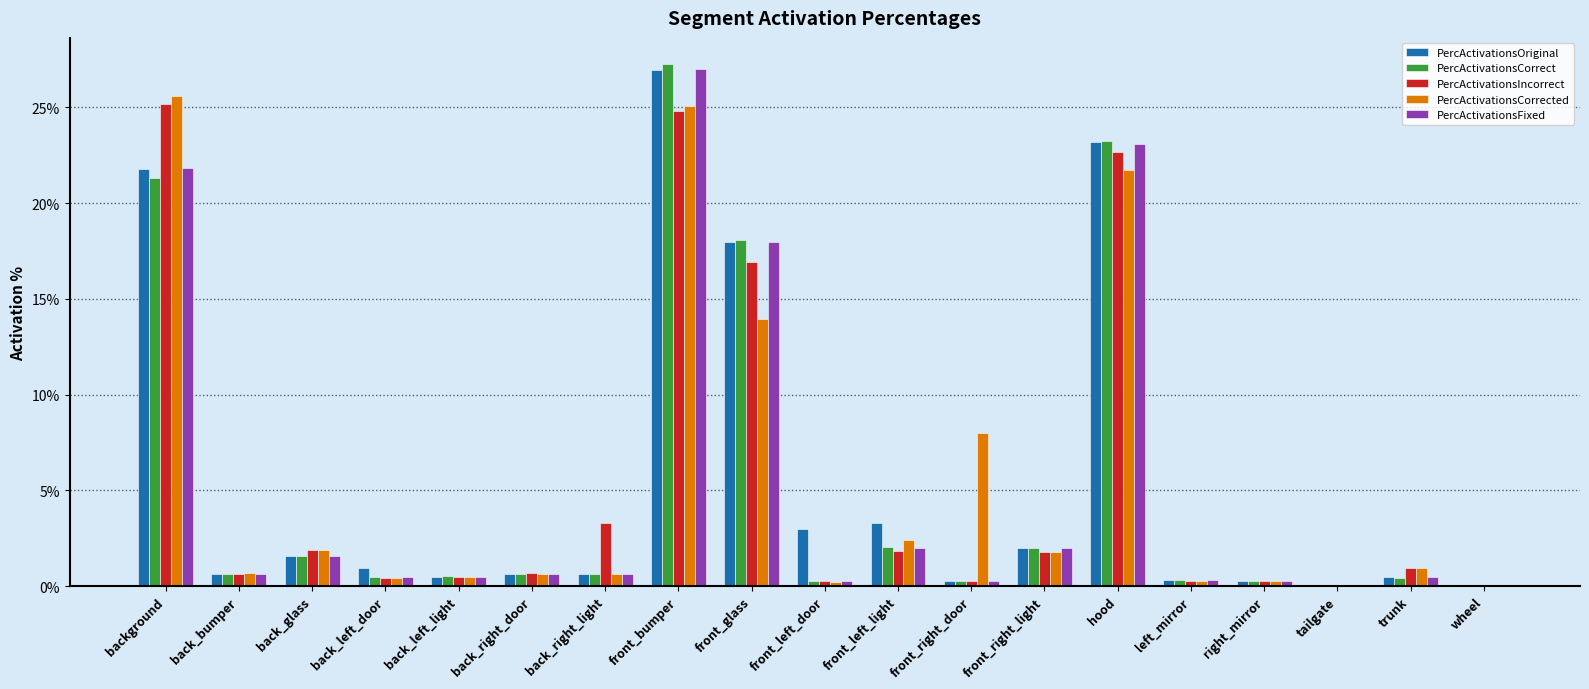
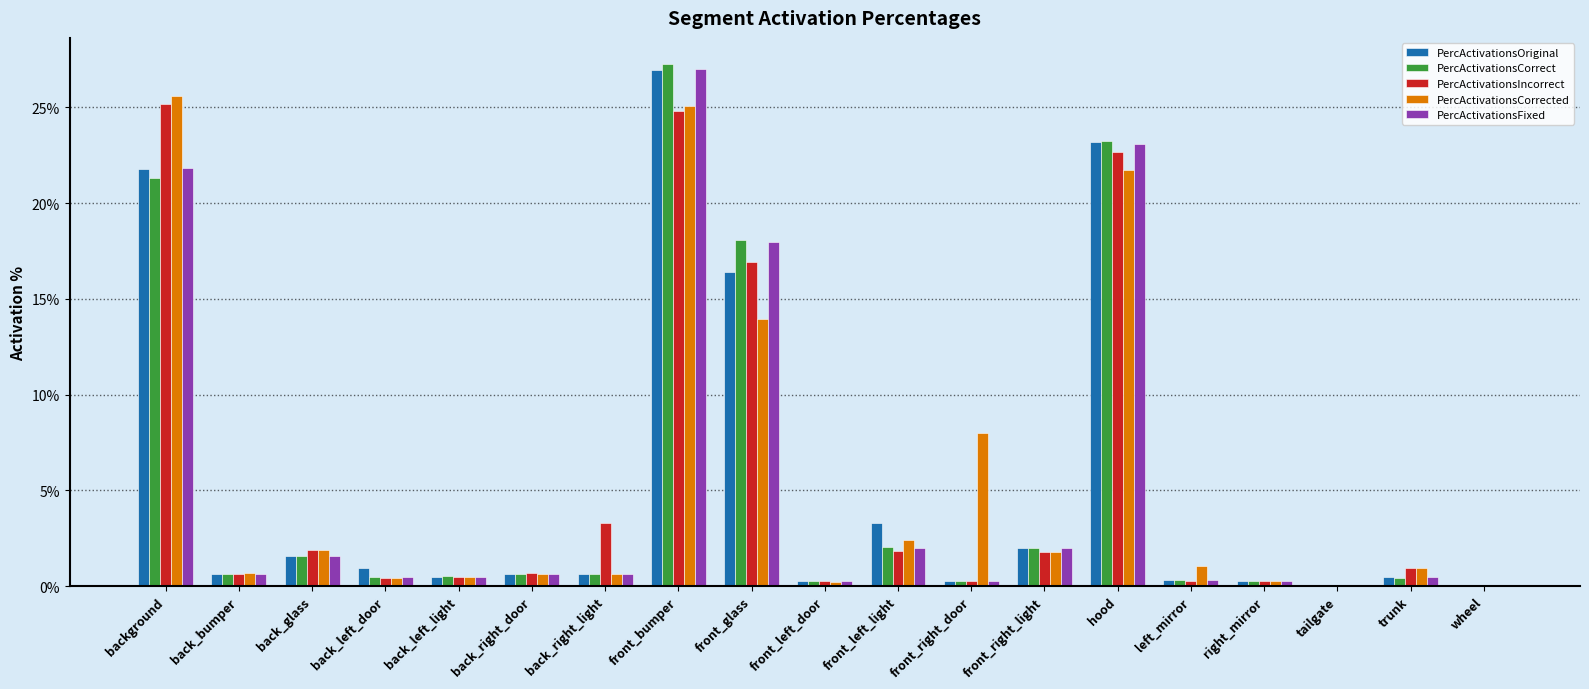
  {
    "PercActivationsOriginal": {
      "background": "21.8%",
      "back_bumper": "0.6%",
      "back_glass": "1.6%",
      "back_left_door": "1.0%",
      "back_left_light": "0.5%",
      "back_right_door": "0.6%",
      "back_right_light": "0.7%",
      "front_bumper": "27.0%",
-     "front_glass": "18.0%",
-     "front_left_door": "3.0%",
+     "front_glass": "16.4%",
+     "front_left_door": "0.3%",
      "front_left_light": "3.3%",
      "front_right_door": "0.3%",
      "front_right_light": "2.0%",
      "hood": "23.2%",
      "left_mirror": "0.3%",
      "right_mirror": "0.3%",
      "trunk": "0.5%"
    },
    "PercActivationsCorrect": {
      "background": "21.3%",
      "back_bumper": "0.6%",
      "back_glass": "1.6%",
      "back_left_door": "0.5%",
      "back_left_light": "0.5%",
      "back_right_door": "0.6%",
      "back_right_light": "0.7%",
      "front_bumper": "27.3%",
      "front_glass": "18.1%",
      "front_left_door": "0.3%",
      "front_left_light": "2.0%",
      "front_right_door": "0.3%",
      "front_right_light": "2.0%",
      "hood": "23.3%",
      "left_mirror": "0.3%",
      "right_mirror": "0.3%",
      "trunk": "0.4%"
    },
    "PercActivationsIncorrect": {
      "background": "25.2%",
      "back_bumper": "0.7%",
      "back_glass": "1.9%",
      "back_left_door": "0.4%",
      "back_left_light": "0.5%",
      "back_right_door": "0.7%",
      "back_right_light": "3.3%",
      "front_bumper": "24.8%",
      "front_glass": "16.9%",
      "front_left_door": "0.2%",
      "front_left_light": "1.8%",
      "front_right_door": "0.3%",
      "front_right_light": "1.8%",
      "hood": "22.7%",
      "left_mirror": "0.3%",
      "right_mirror": "0.3%",
      "trunk": "1.0%"
    },
    "PercActivationsCorrected": {
      "background": "25.6%",
      "back_bumper": "0.7%",
      "back_glass": "1.9%",
      "back_left_door": "0.4%",
      "back_left_light": "0.5%",
      "back_right_door": "0.6%",
      "back_right_light": "0.6%",
      "front_bumper": "25.1%",
      "front_glass": "14.0%",
      "front_left_door": "0.2%",
      "front_left_light": "2.4%",
      "front_right_door": "8.0%",
      "front_right_light": "1.8%",
      "hood": "21.8%",
-     "left_mirror": "0.3%",
+     "left_mirror": "1.0%",
      "right_mirror": "0.3%",
      "trunk": "0.9%"
    },
    "PercActivationsFixed": {
      "background": "21.8%",
      "back_bumper": "0.6%",
      "back_glass": "1.6%",
      "back_left_door": "0.5%",
      "back_left_light": "0.5%",
      "back_right_door": "0.6%",
      "back_right_light": "0.6%",
      "front_bumper": "27.0%",
      "front_glass": "18.0%",
      "front_left_door": "0.3%",
      "front_left_light": "2.0%",
      "front_right_door": "0.3%",
      "front_right_light": "2.0%",
      "hood": "23.1%",
      "left_mirror": "0.3%",
      "right_mirror": "0.3%",
      "trunk": "0.5%"
    }
  }
